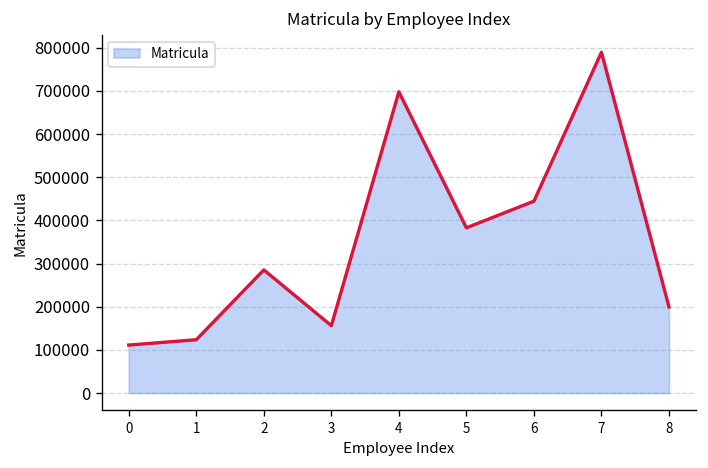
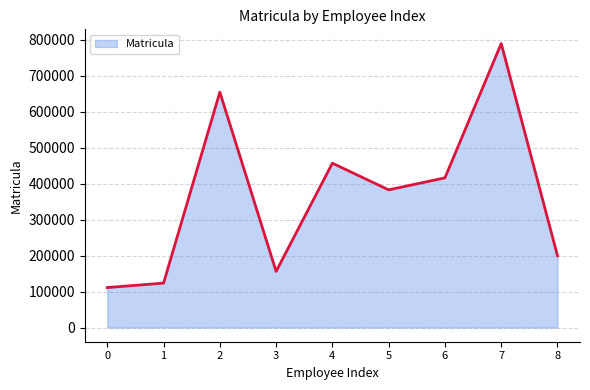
  {
    "0": 110000,
    "1": 120000,
-   "2": 290000,
+   "2": 650000,
    "3": 160000,
-   "4": 700000,
+   "4": 460000,
    "5": 380000,
-   "6": 440000,
+   "6": 420000,
    "7": 790000,
    "8": 200000
  }
